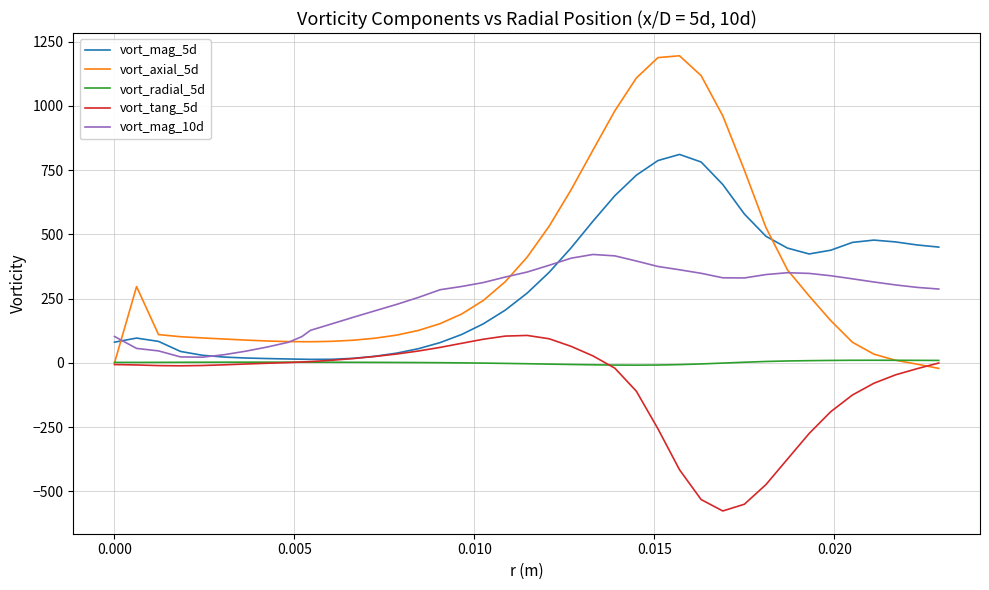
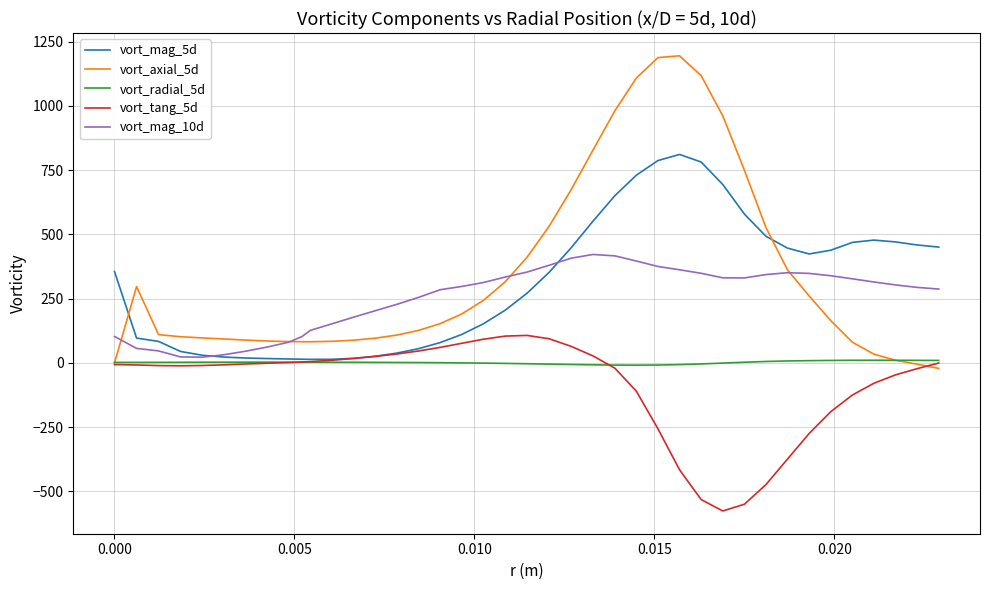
  {
    "vort_mag_5d": {
-     "0.000": 80
+     "0.000": 360
    },
    "vort_mag_10d": {
      "0.000": 100
    }
  }
